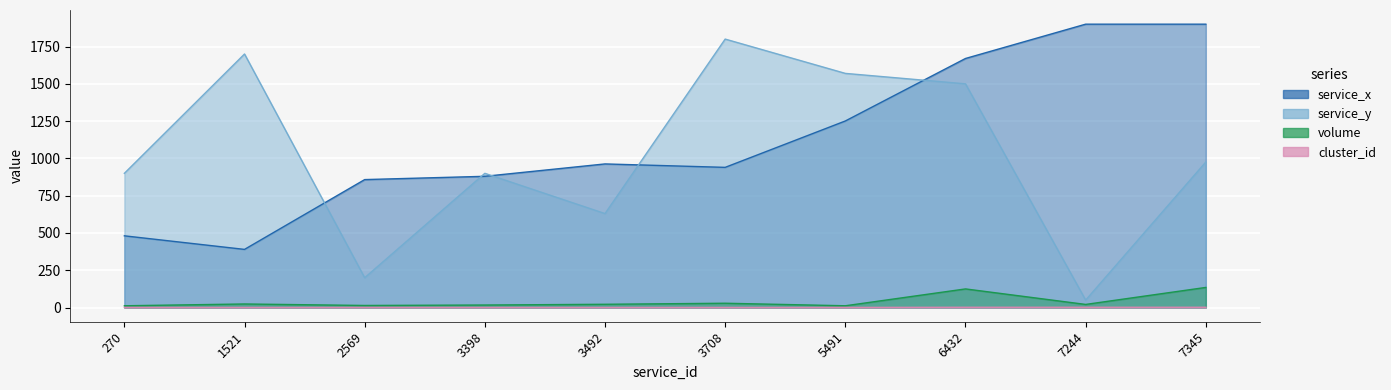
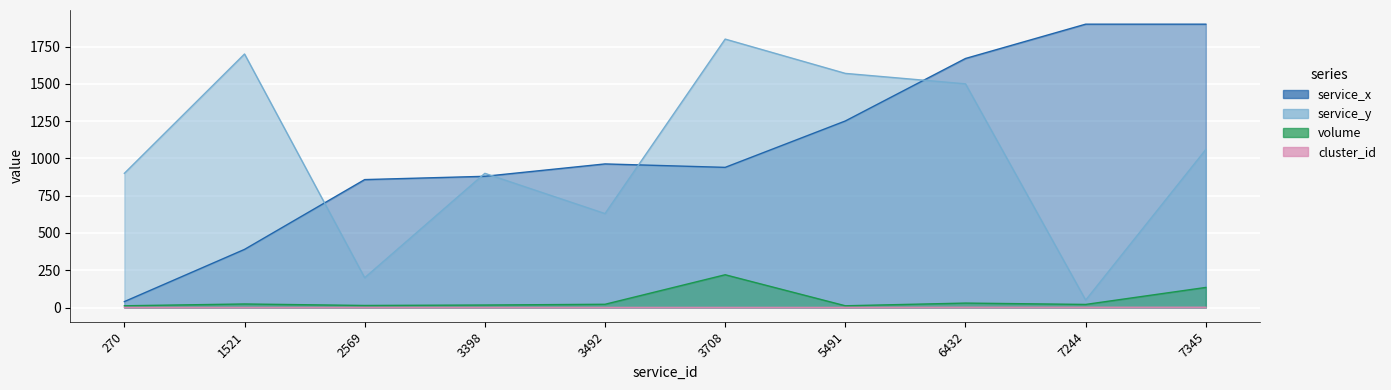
  {
    "service_x": {
-     "270": 480,
+     "270": 40,
      "1521": 390,
      "2569": 860,
      "3398": 880,
      "3492": 960,
      "3708": 940,
      "5491": 1250,
      "6432": 1670,
      "7244": 1900,
      "7345": 1900
    },
    "service_y": {
      "270": 900,
      "1521": 1700,
      "2569": 200,
      "3398": 900,
      "3492": 630,
      "3708": 1800,
      "5491": 1570,
      "6432": 1500,
      "7244": 50,
-     "7345": 980
+     "7345": 1060
    },
    "volume": {
      "1521": 20,
      "3492": 20,
-     "3708": 30,
-     "6432": 130,
+     "3708": 220,
+     "6432": 30,
      "7244": 20,
      "7345": 140
    },
    "cluster_id": {
      "1521": 0,
      "3492": 0,
      "3708": 0,
      "6432": 0,
      "7244": 0,
      "7345": 0
    }
  }
